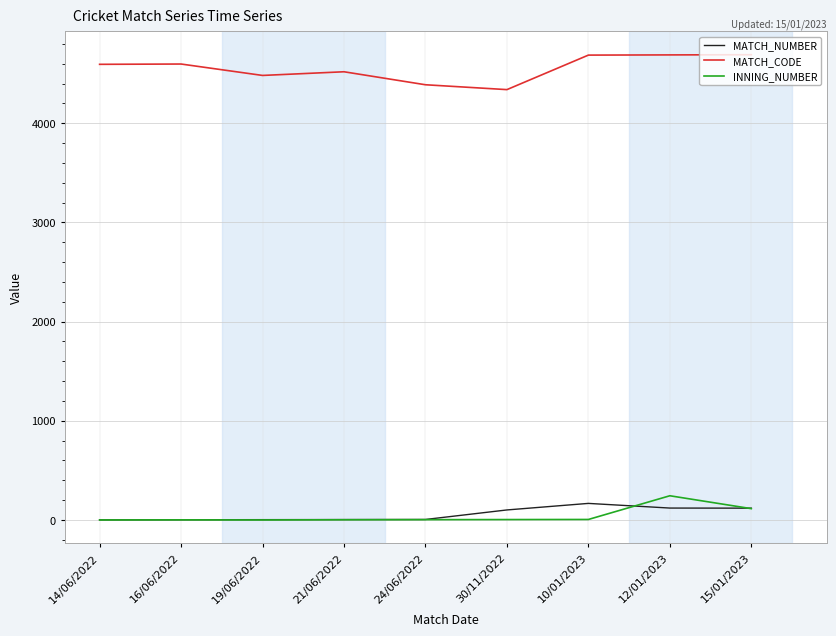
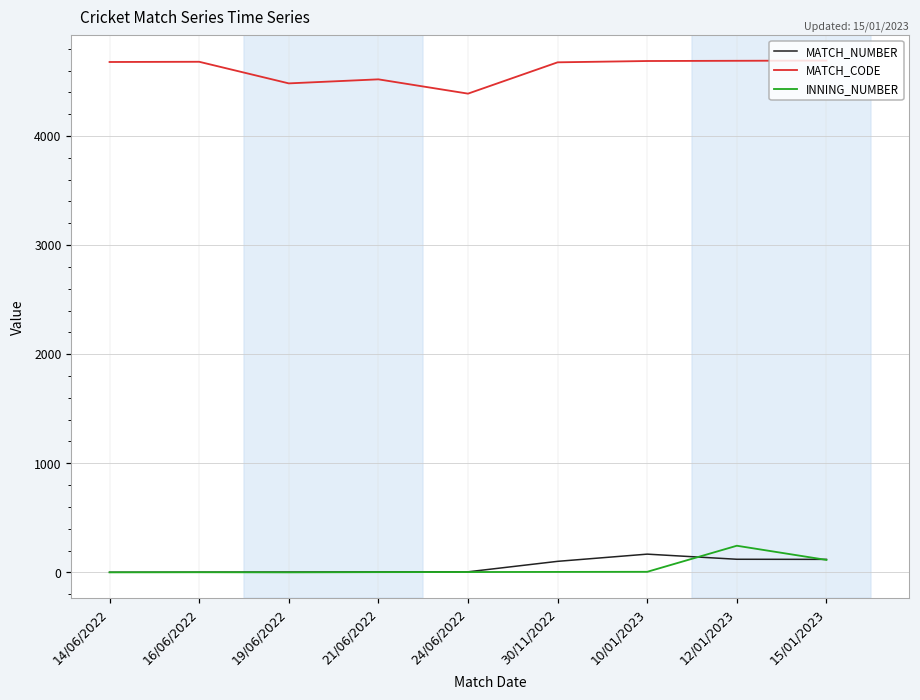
  {
    "MATCH_NUMBER": {
      "30/11/2022": 100,
      "10/01/2023": 200,
      "12/01/2023": 100
    },
    "MATCH_CODE": {
-     "14/06/2022": 4600,
-     "16/06/2022": 4600,
+     "14/06/2022": 4700,
+     "16/06/2022": 4700,
      "19/06/2022": 4500,
      "21/06/2022": 4500,
      "24/06/2022": 4400,
-     "30/11/2022": 4300,
+     "30/11/2022": 4700,
      "10/01/2023": 4700,
      "12/01/2023": 4700
    },
    "INNING_NUMBER": {
      "30/11/2022": 0,
      "10/01/2023": 0,
      "12/01/2023": 200
    }
  }
